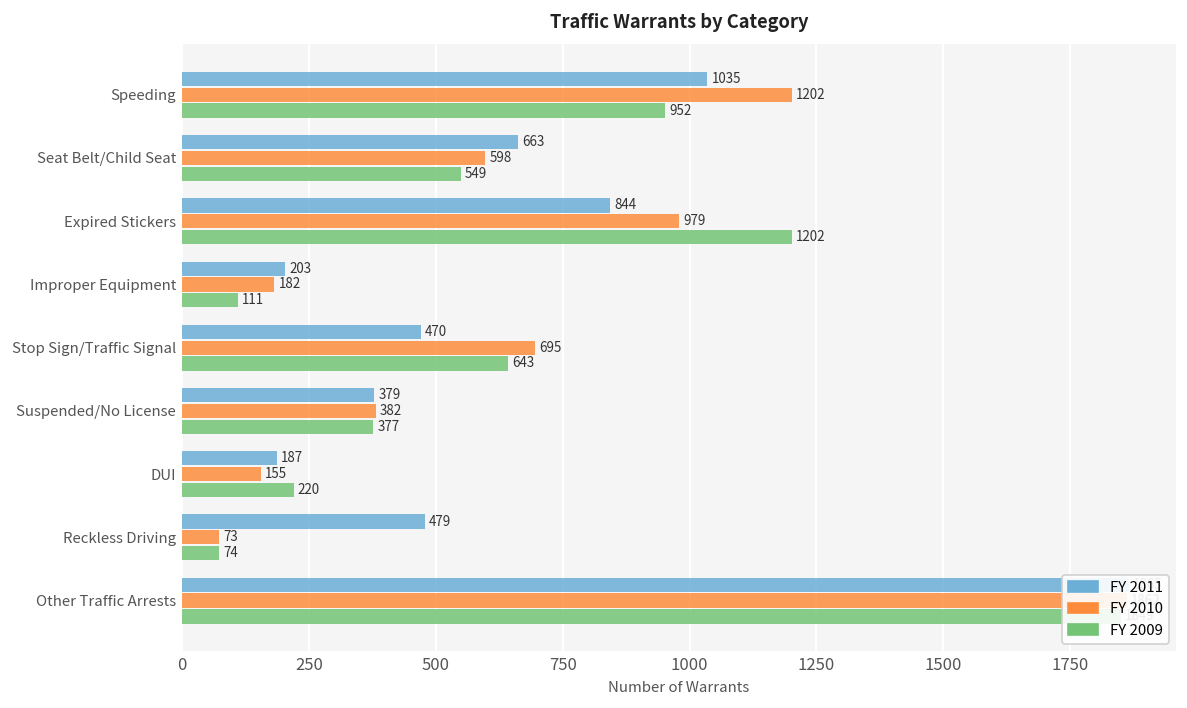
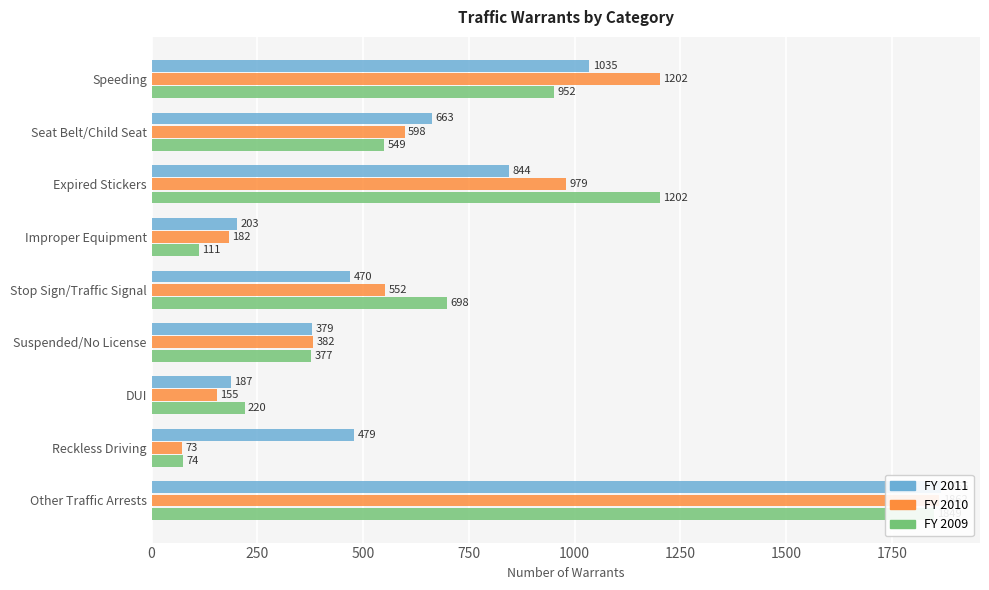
  {
    "FY 2011": {
      "Speeding": 1035,
      "Seat Belt/Child Seat": 663,
      "Expired Stickers": 844,
      "Improper Equipment": 203,
      "Stop Sign/Traffic Signal": 470,
      "Suspended/No License": 379,
      "DUI": 187,
      "Reckless Driving": 479
    },
    "FY 2010": {
      "Speeding": 1202,
      "Seat Belt/Child Seat": 598,
      "Expired Stickers": 979,
      "Improper Equipment": 182,
-     "Stop Sign/Traffic Signal": 695,
+     "Stop Sign/Traffic Signal": 552,
      "Suspended/No License": 382,
      "DUI": 155,
      "Reckless Driving": 73
    },
    "FY 2009": {
      "Speeding": 952,
      "Seat Belt/Child Seat": 549,
      "Expired Stickers": 1202,
      "Improper Equipment": 111,
-     "Stop Sign/Traffic Signal": 643,
+     "Stop Sign/Traffic Signal": 698,
      "Suspended/No License": 377,
      "DUI": 220,
      "Reckless Driving": 74
    }
  }
